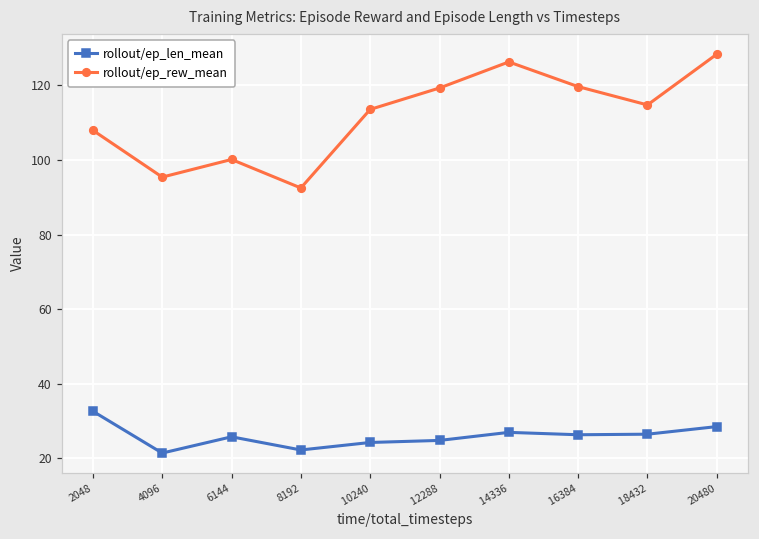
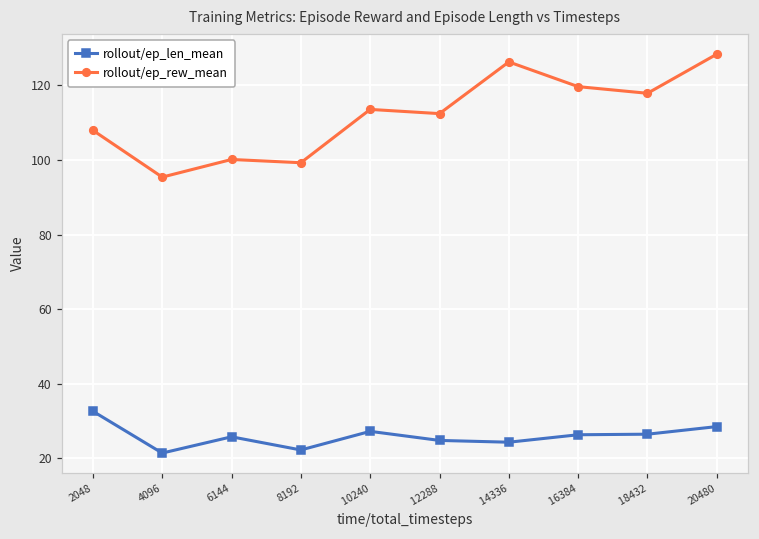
  {
    "rollout/ep_len_mean": {
      "2048": 33,
      "4096": 21,
      "6144": 26,
      "8192": 22,
-     "10240": 24,
+     "10240": 27,
      "12288": 25,
-     "14336": 27,
+     "14336": 24,
      "16384": 26,
      "18432": 26,
      "20480": 28
    },
    "rollout/ep_rew_mean": {
      "2048": 108,
      "4096": 95,
      "6144": 100,
-     "8192": 92,
+     "8192": 99,
      "10240": 114,
-     "12288": 119,
+     "12288": 112,
      "14336": 126,
      "16384": 120,
-     "18432": 115,
+     "18432": 118,
      "20480": 128
    }
  }
